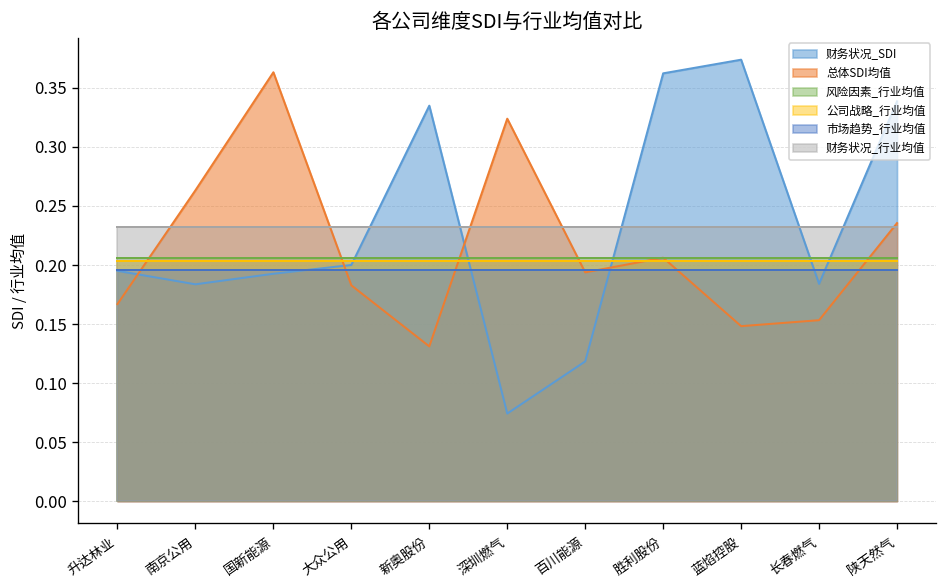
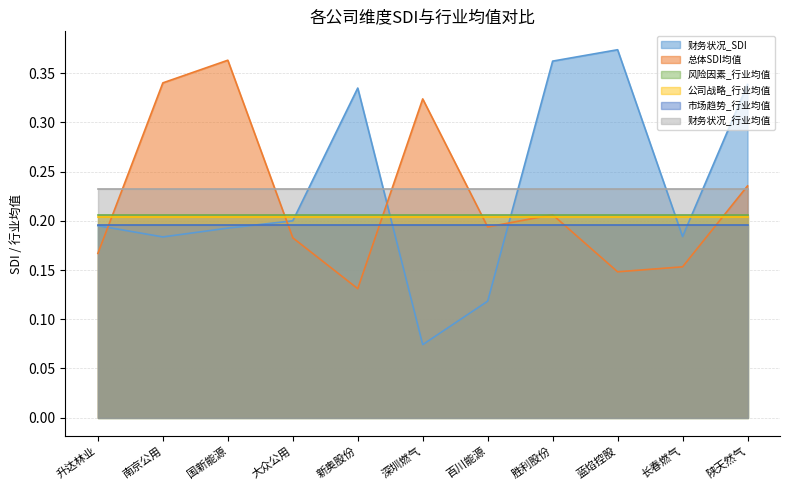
  {
    "总体SDI均值": {
      "升达林业": 0.17,
-     "南京公用": 0.26,
+     "南京公用": 0.34,
      "国新能源": 0.36,
      "大众公用": 0.18,
      "新奥股份": 0.13,
      "深圳燃气": 0.32,
      "蓝焰控股": 0.15,
      "长春燃气": 0.15,
      "陕天然气": 0.24
    },
    "财务状况_行业均值": {
      "升达林业": 0.23,
      "南京公用": 0.23,
      "国新能源": 0.23,
      "大众公用": 0.23,
      "新奥股份": 0.23,
      "深圳燃气": 0.23,
      "百川能源": 0.23,
      "胜利股份": 0.23,
      "蓝焰控股": 0.23,
      "长春燃气": 0.23,
      "陕天然气": 0.23
    }
  }
